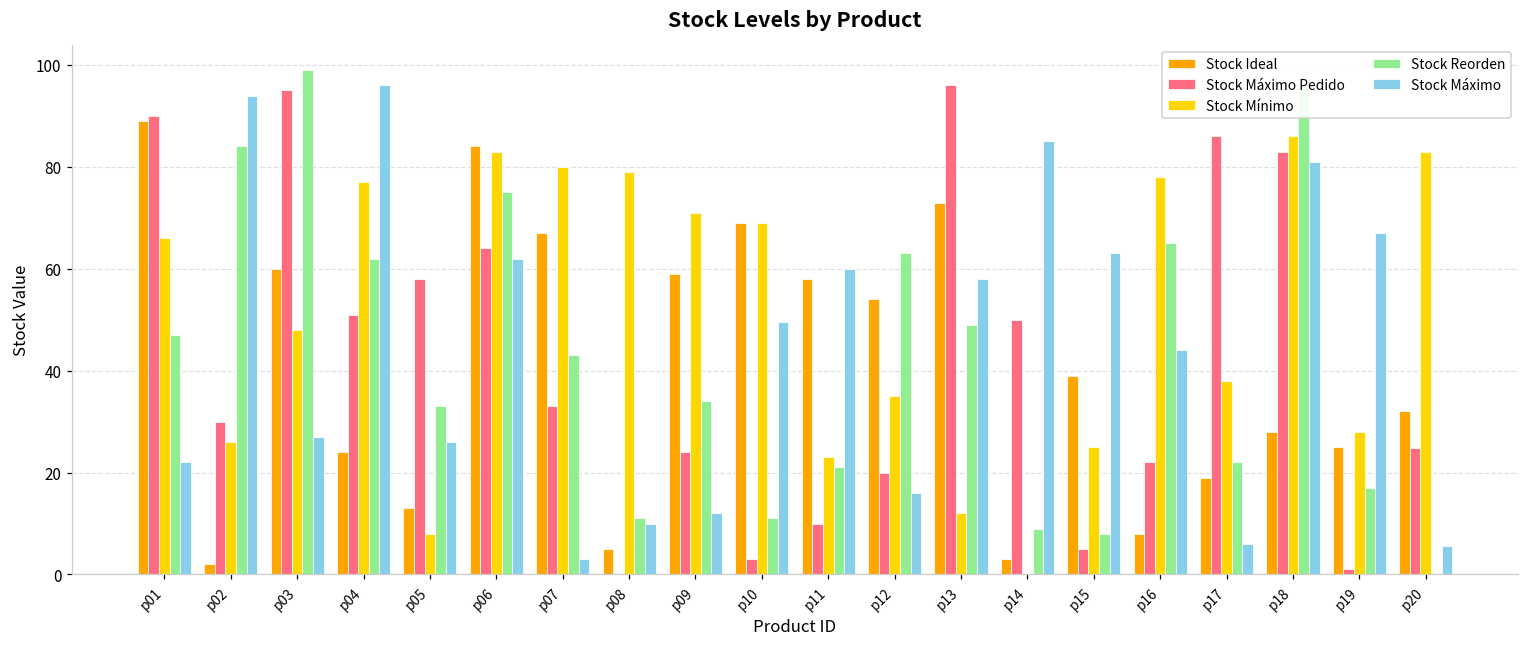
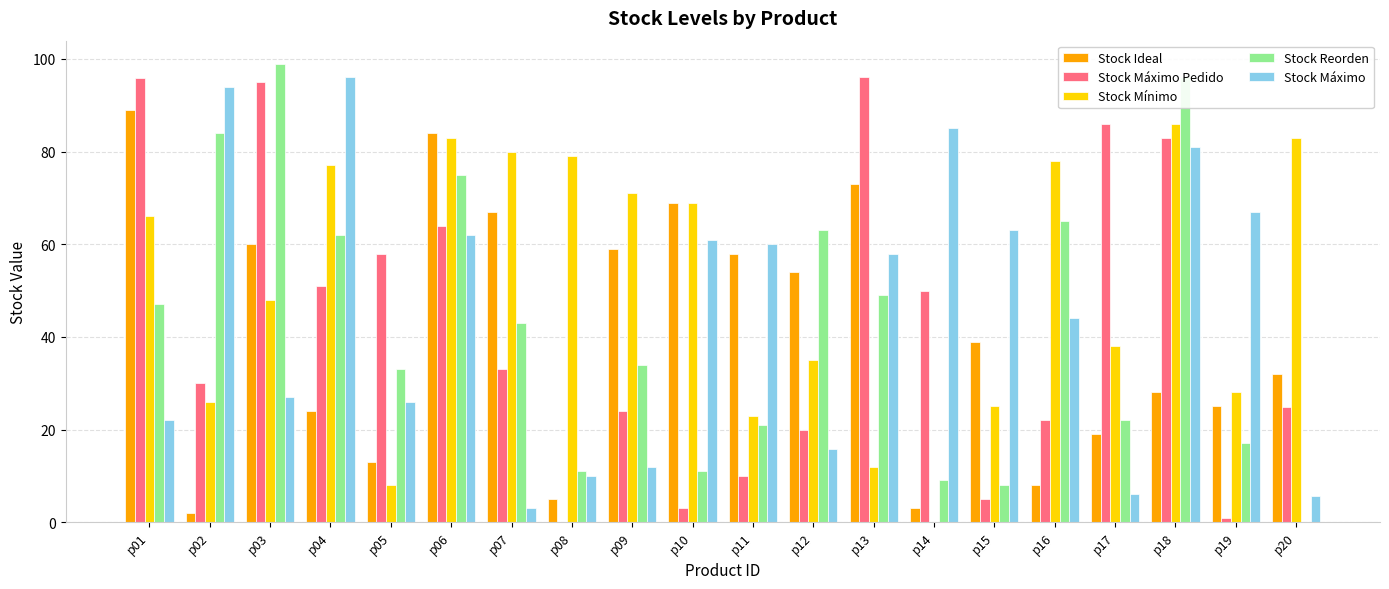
  {
    "Stock Máximo Pedido": {
-     "p01": 90,
+     "p01": 96,
      "p02": 30,
      "p03": 95,
      "p04": 51,
      "p05": 58,
      "p06": 64,
      "p07": 33,
      "p08": 0,
      "p09": 24,
      "p10": 3,
      "p11": 10,
      "p12": 20,
      "p13": 96,
      "p14": 50,
      "p15": 5,
      "p16": 22,
      "p17": 86,
      "p18": 83,
      "p19": 1,
      "p20": 25
    },
    "Stock Reorden": {
      "p01": 47,
      "p02": 84,
      "p03": 99,
      "p04": 62,
      "p05": 33,
      "p06": 75,
      "p07": 43,
      "p08": 11,
      "p09": 34,
      "p10": 11,
      "p11": 21,
      "p12": 63,
      "p13": 49,
      "p14": 9,
      "p15": 8,
      "p16": 65,
      "p17": 22,
      "p19": 17,
      "p20": 0
    },
    "Stock Máximo": {
      "p01": 22,
      "p02": 94,
      "p03": 27,
      "p04": 96,
      "p05": 26,
      "p06": 62,
      "p07": 3,
      "p08": 10,
      "p09": 12,
-     "p10": 50,
+     "p10": 61,
      "p11": 60,
      "p12": 16,
      "p13": 58,
      "p14": 85,
      "p15": 63,
      "p16": 44,
      "p17": 6,
      "p18": 81,
      "p19": 67,
      "p20": 6
    }
  }
